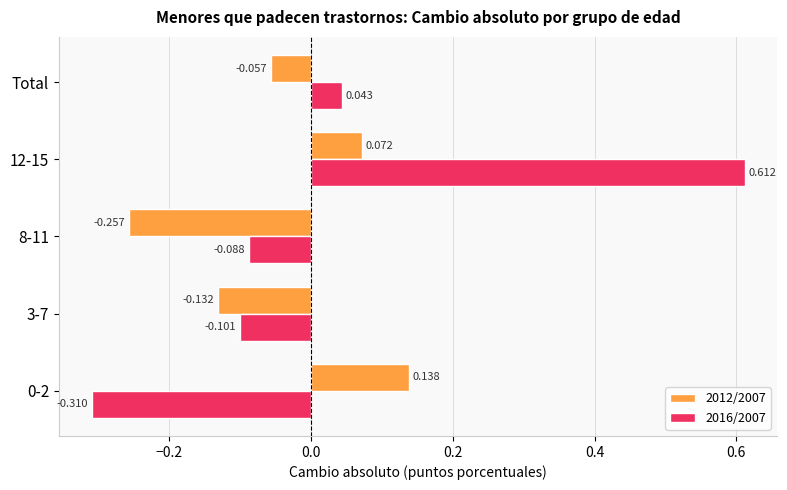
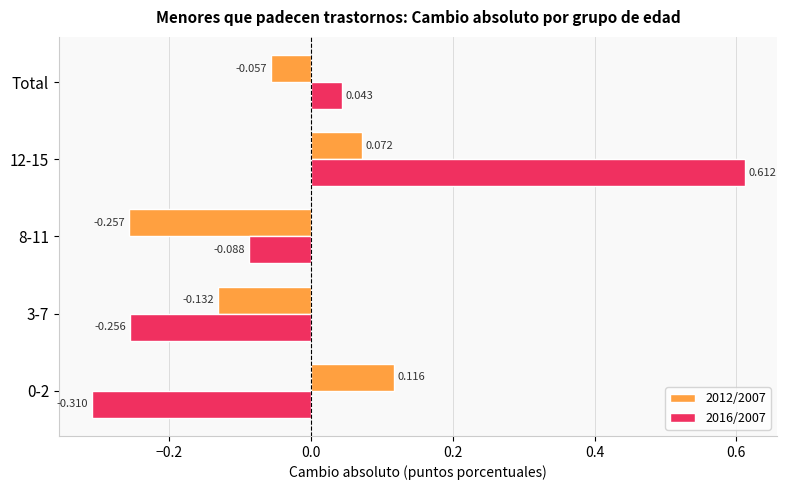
  {
    "2012/2007": {
      "Total": -0.057,
      "12-15": 0.072,
      "8-11": -0.257,
      "3-7": -0.132,
-     "0-2": 0.138
+     "0-2": 0.116
    },
    "2016/2007": {
      "Total": 0.043,
      "12-15": 0.612,
      "8-11": -0.088,
-     "3-7": -0.101,
+     "3-7": -0.256,
      "0-2": -0.310
    }
  }
